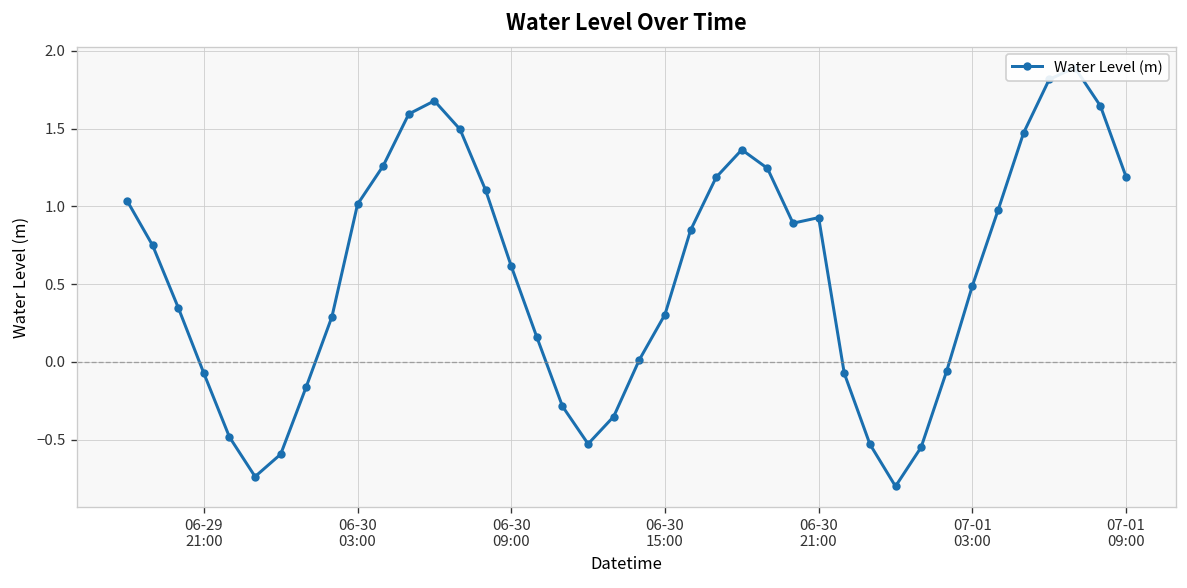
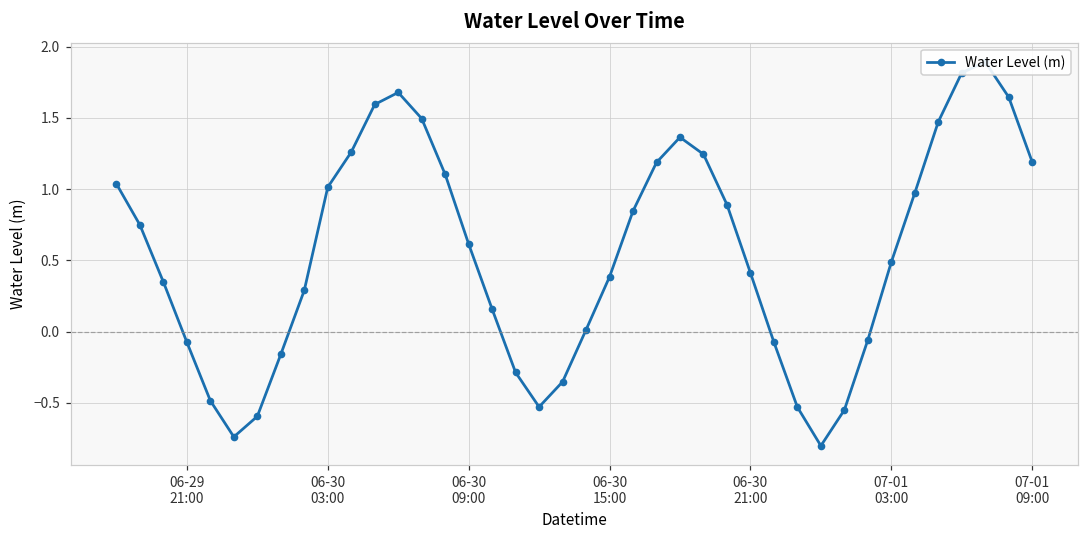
  {
    "06-29 21:00": -0.07,
    "06-30 03:00": 1.01,
    "06-30 09:00": 0.62,
-   "06-30 15:00": 0.30,
-   "06-30 21:00": 0.93,
+   "06-30 15:00": 0.38,
+   "06-30 21:00": 0.41,
    "07-01 03:00": 0.49,
    "07-01 09:00": 1.19
  }
